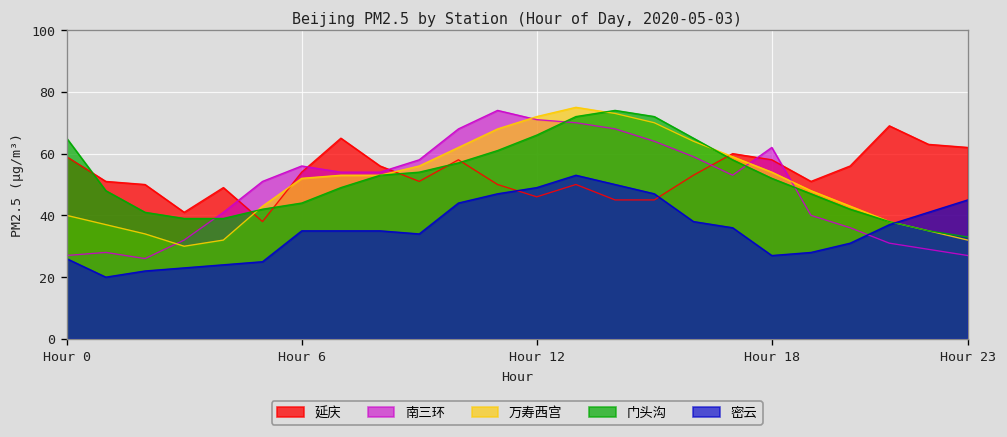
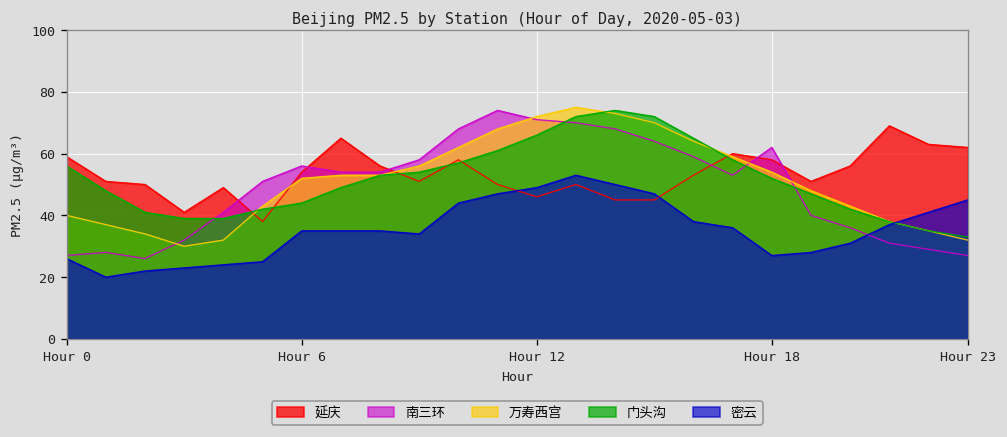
  {
    "延庆": {
      "Hour 0": 59,
      "Hour 6": 54,
      "Hour 12": 46,
      "Hour 18": 58,
      "Hour 23": 62
    },
    "南三环": {
      "Hour 0": 27,
      "Hour 6": 56,
      "Hour 12": 71,
      "Hour 18": 62,
      "Hour 23": 27
    },
    "万寿西宫": {
      "Hour 0": 40,
      "Hour 6": 52,
      "Hour 12": 72,
      "Hour 18": 54
    },
    "门头沟": {
-     "Hour 0": 65,
+     "Hour 0": 56,
      "Hour 6": 44,
      "Hour 12": 66,
      "Hour 18": 52
    },
    "密云": {
      "Hour 0": 26,
      "Hour 6": 35,
      "Hour 12": 49,
      "Hour 18": 27,
      "Hour 23": 45
    }
  }
